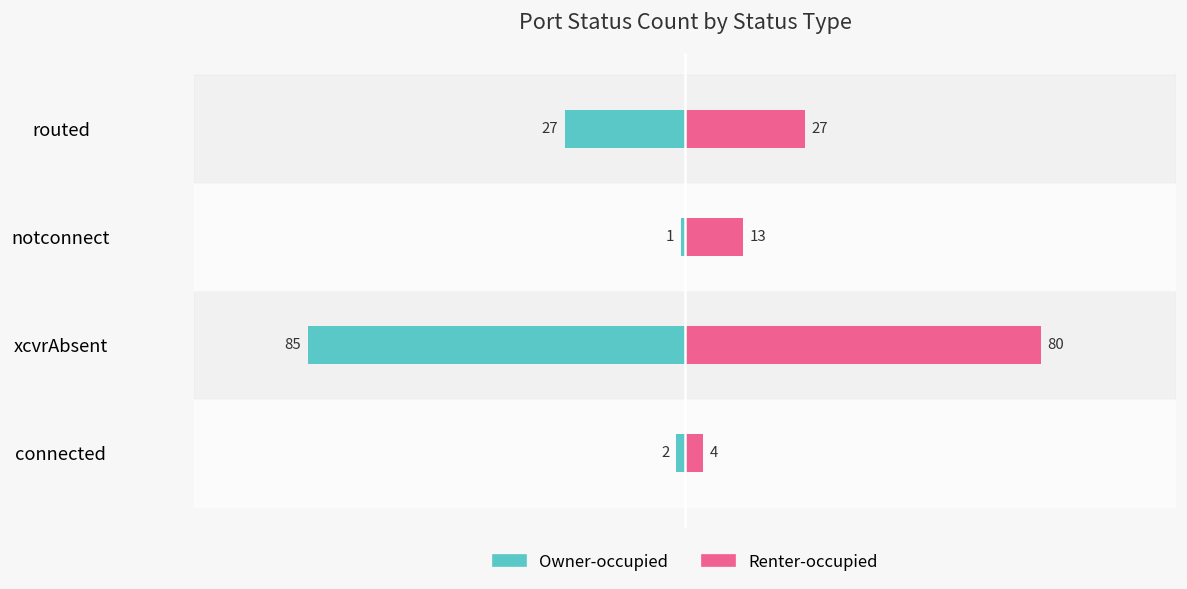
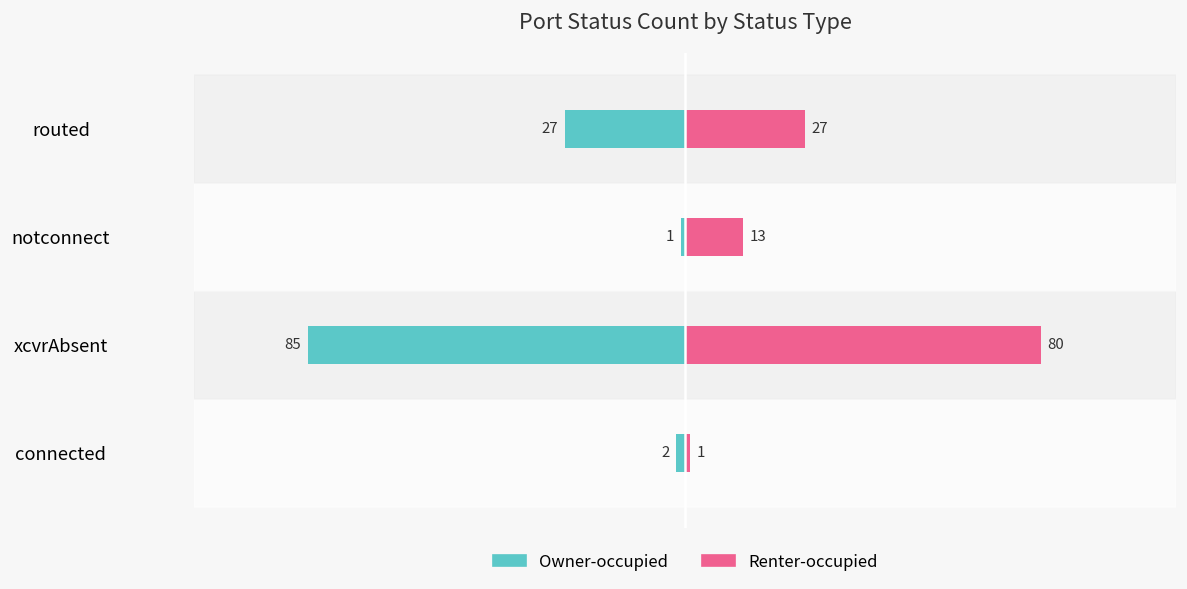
  {
    "Renter-occupied": {
      "routed": 27,
      "notconnect": 13,
      "xcvrAbsent": 80,
-     "connected": 4
+     "connected": 1
    }
  }
